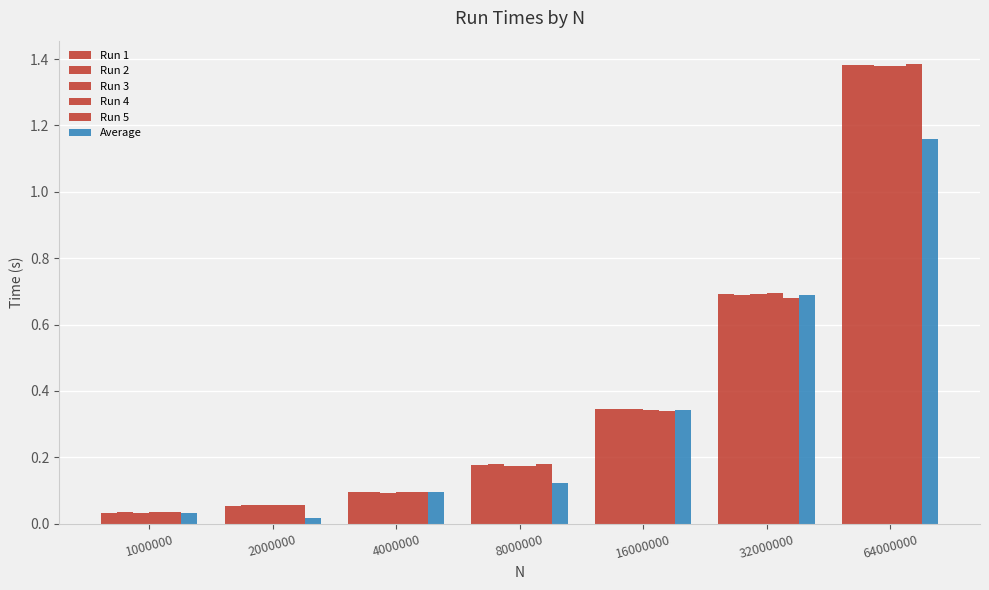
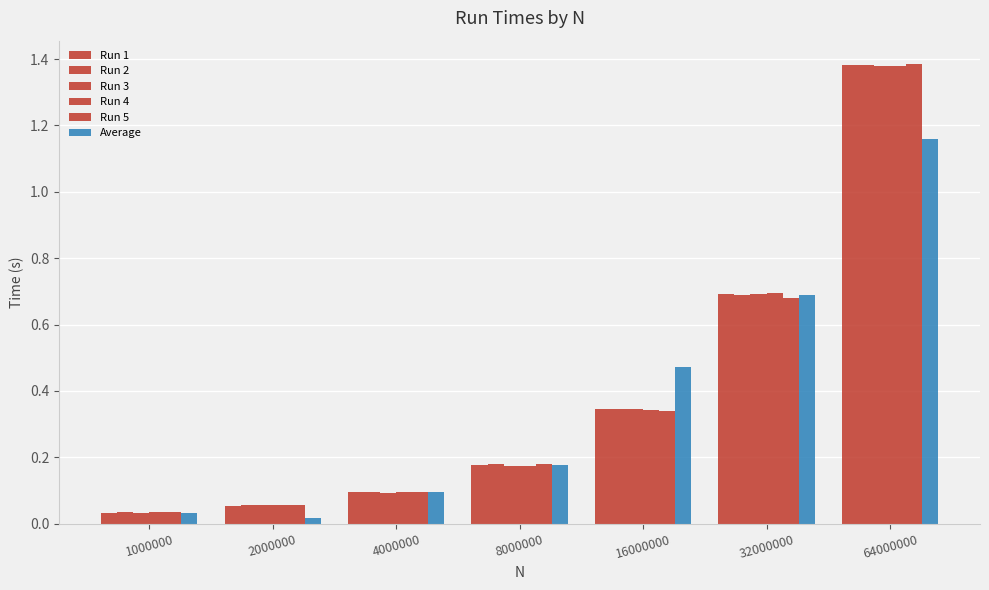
  {
    "Average": {
      "1000000": 0.03,
      "2000000": 0.02,
      "4000000": 0.10,
-     "8000000": 0.12,
-     "16000000": 0.34,
+     "8000000": 0.18,
+     "16000000": 0.47,
      "32000000": 0.69,
      "64000000": 1.16
    }
  }
